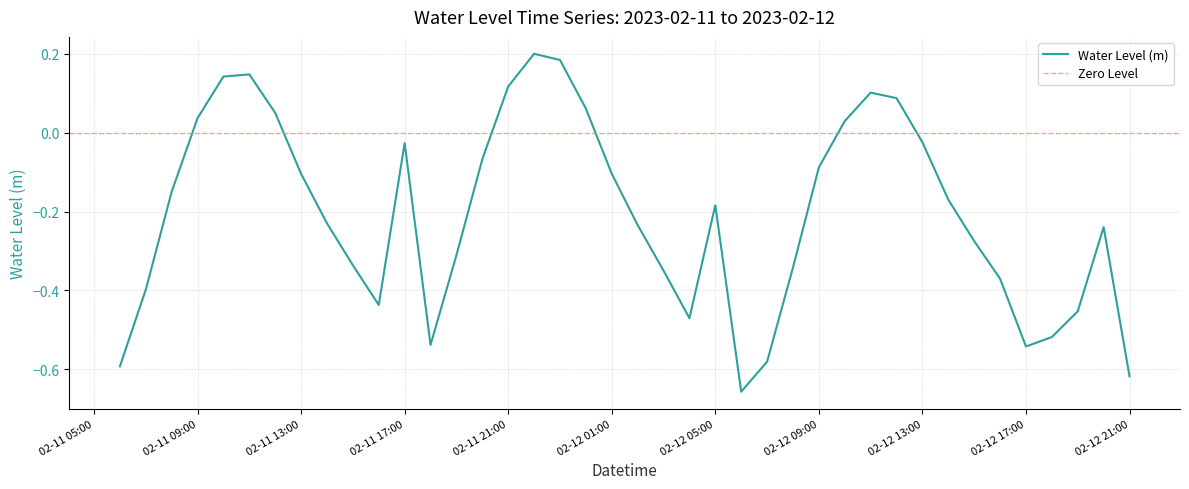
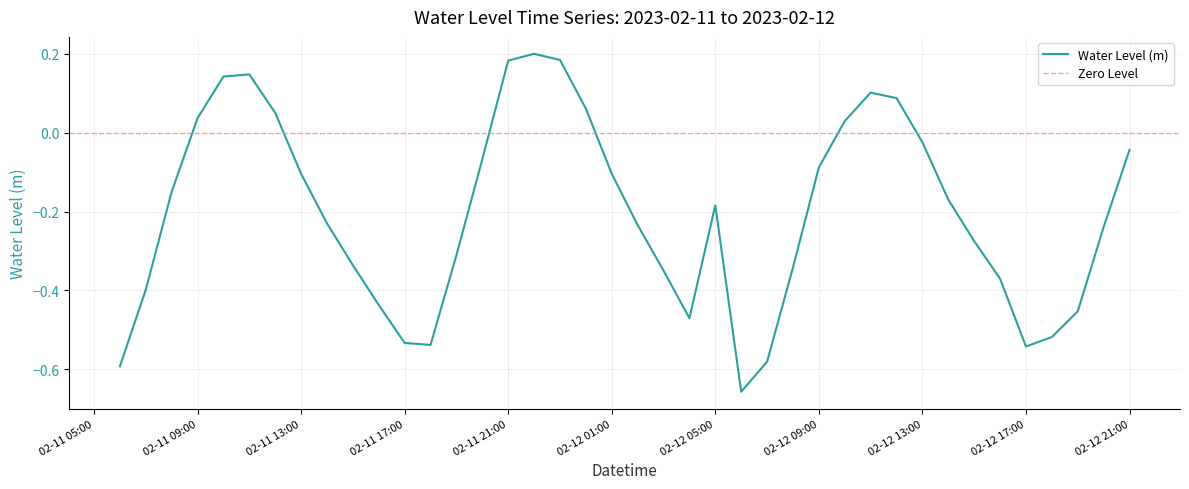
  {
    "02-11 09:00": 0.04,
    "02-11 13:00": -0.10,
-   "02-11 17:00": -0.03,
-   "02-11 21:00": 0.12,
+   "02-11 17:00": -0.53,
+   "02-11 21:00": 0.18,
    "02-12 01:00": -0.10,
    "02-12 05:00": -0.18,
    "02-12 09:00": -0.09,
    "02-12 13:00": -0.02,
    "02-12 17:00": -0.54,
-   "02-12 21:00": -0.62
+   "02-12 21:00": -0.04
  }
